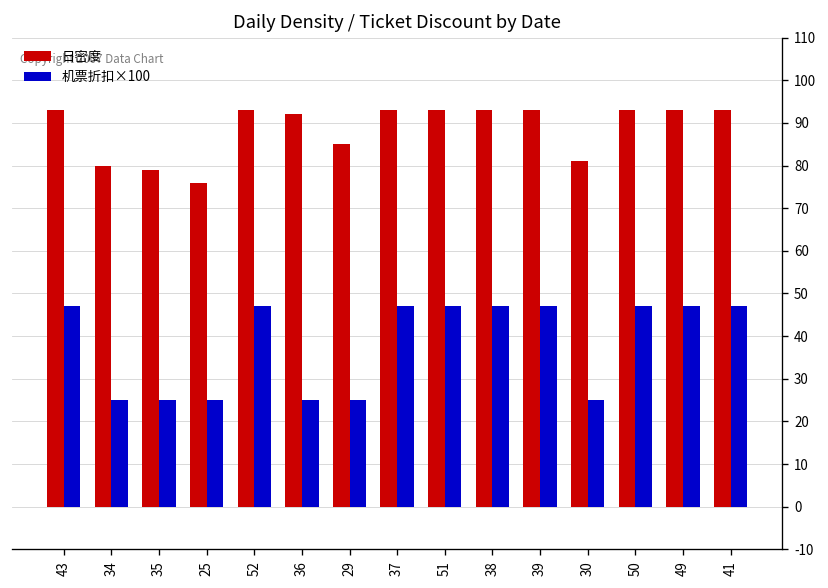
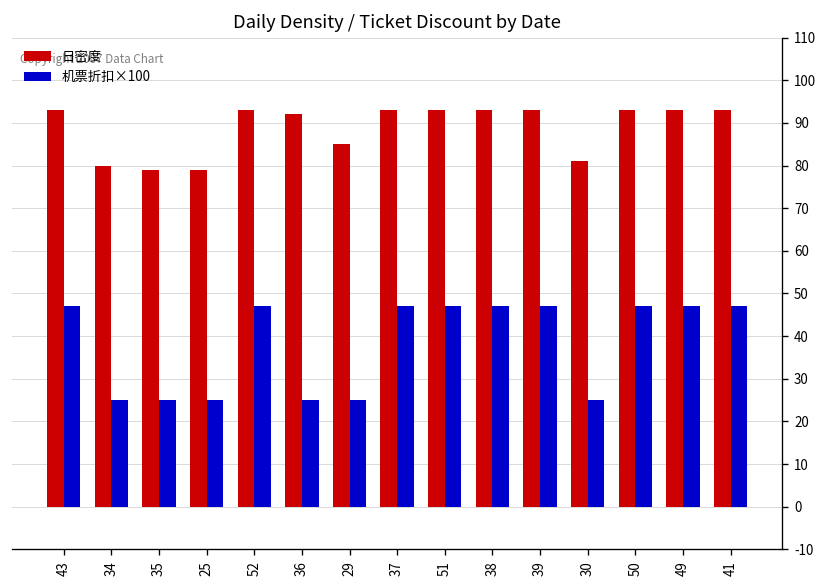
  {
    "日密度": {
      "43": 93,
      "34": 80,
      "35": 79,
-     "25": 76,
+     "25": 79,
      "52": 93,
      "36": 92,
      "29": 85,
      "37": 93,
      "51": 93,
      "38": 93,
      "39": 93,
      "30": 81,
      "50": 93,
      "49": 93,
      "41": 93
    },
    "机票折扣×100": {
      "43": 47,
      "34": 25,
      "35": 25,
      "25": 25,
      "52": 47,
      "36": 25,
      "29": 25,
      "37": 47,
      "51": 47,
      "38": 47,
      "39": 47,
      "30": 25,
      "50": 47,
      "49": 47,
      "41": 47
    }
  }
